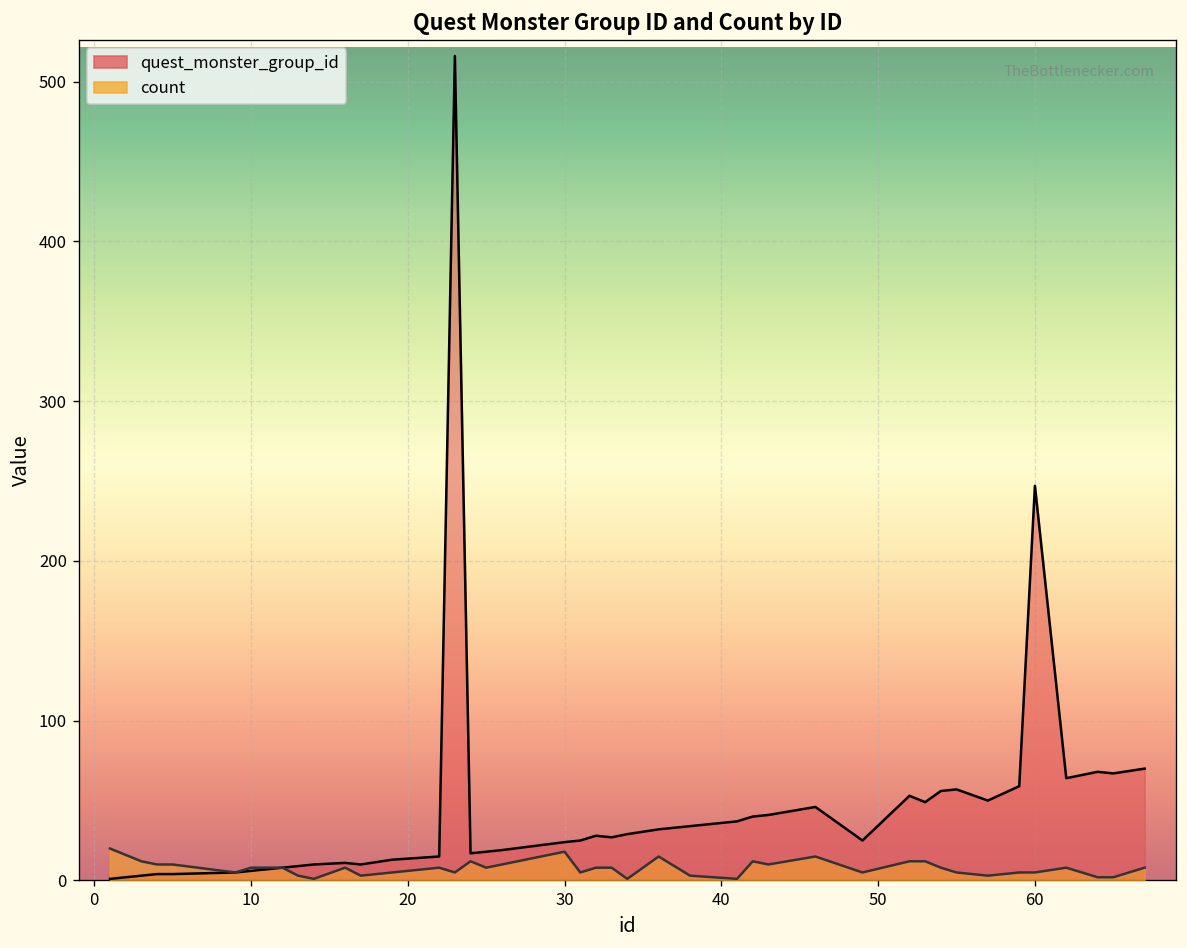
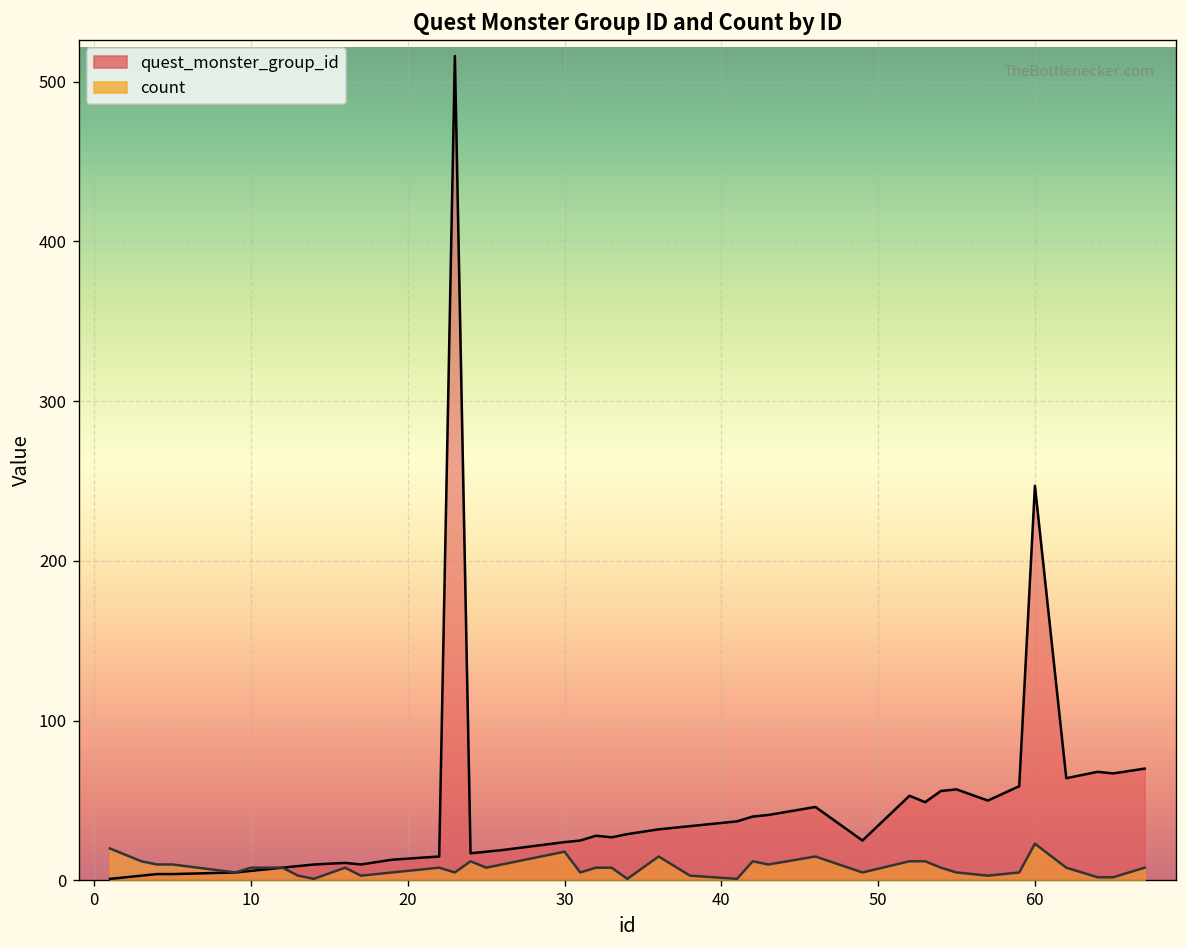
  {
    "quest_monster_group_id": {
      "10": 6,
      "30": 24,
      "60": 247
    },
    "count": {
      "10": 8,
      "30": 18,
-     "60": 5
+     "60": 23
    }
  }
